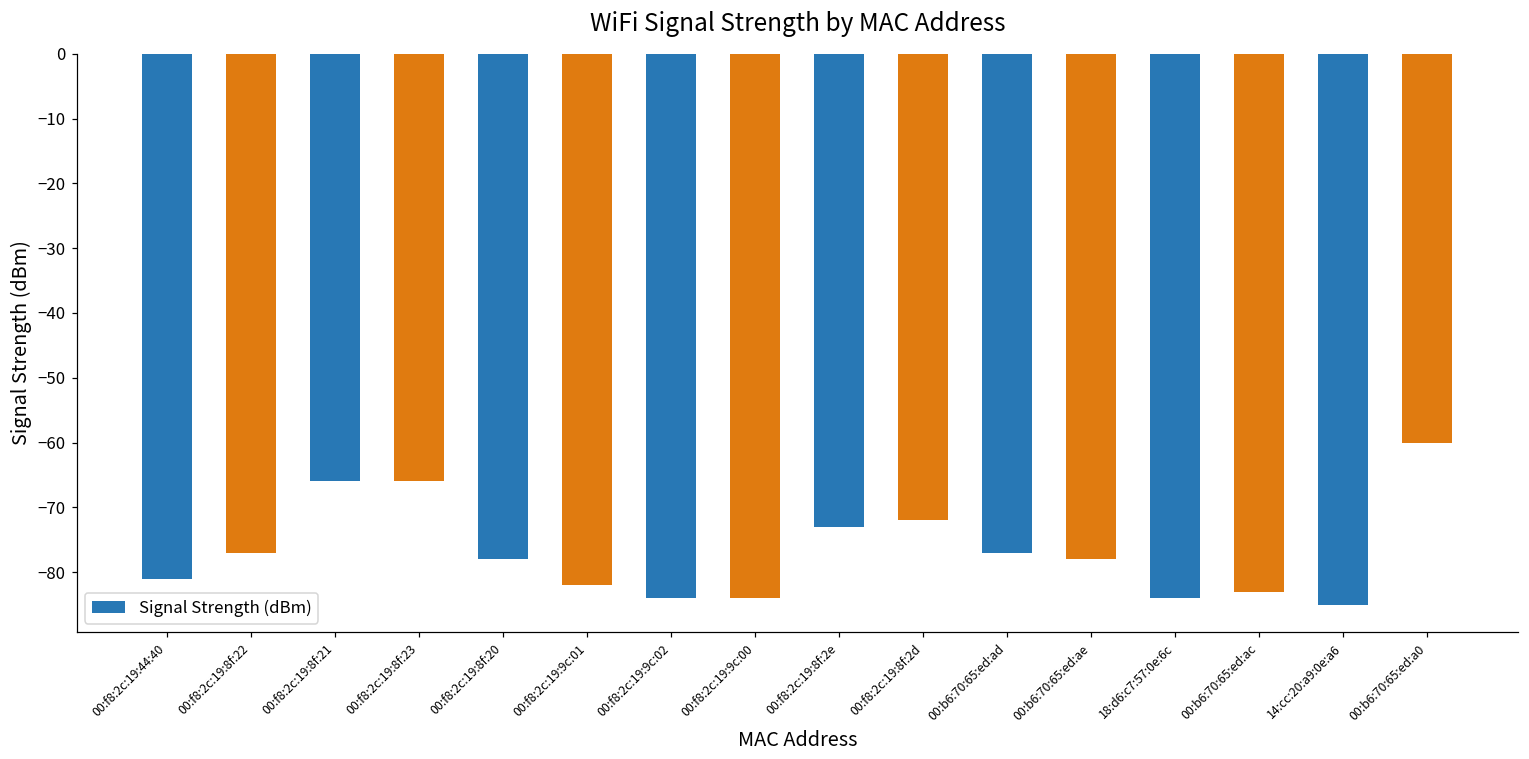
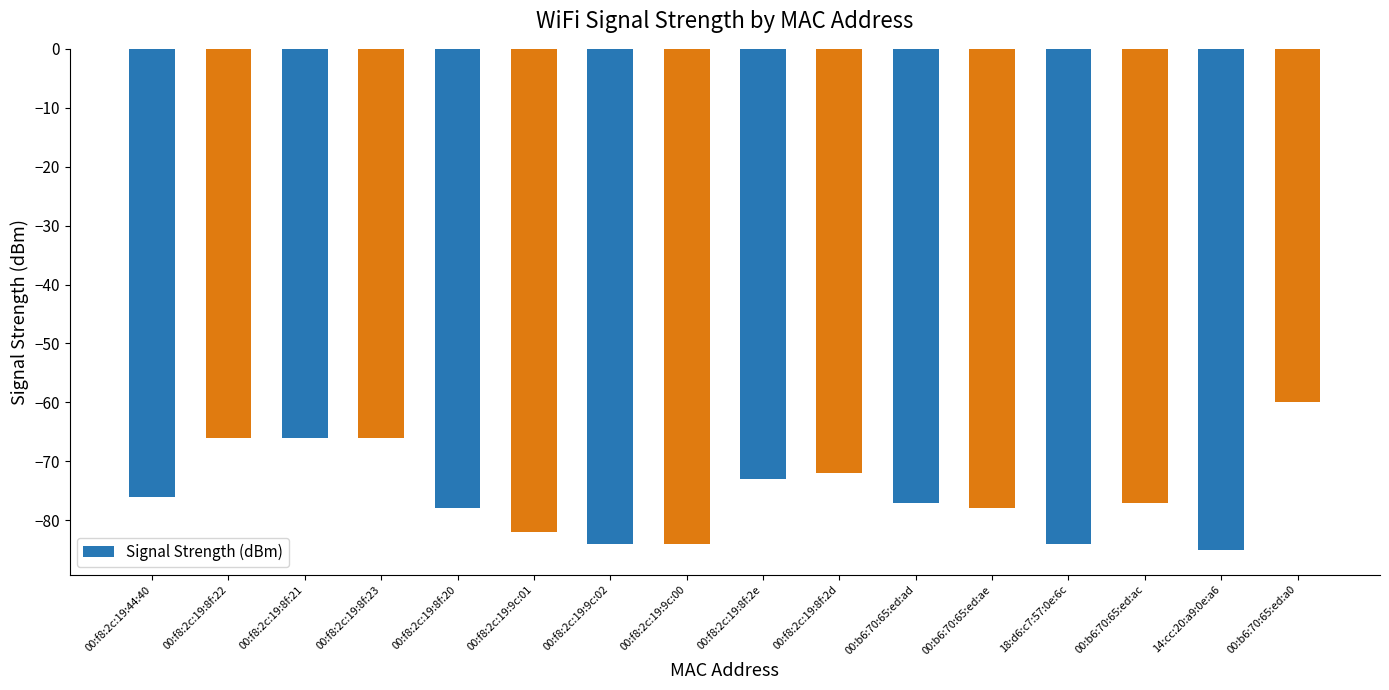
  {
-   "00:f8:2c:19:44:40": -81,
-   "00:f8:2c:19:8f:22": -77,
+   "00:f8:2c:19:44:40": -76,
+   "00:f8:2c:19:8f:22": -66,
    "00:f8:2c:19:8f:21": -66,
    "00:f8:2c:19:8f:23": -66,
    "00:f8:2c:19:8f:20": -78,
    "00:f8:2c:19:9c:01": -82,
    "00:f8:2c:19:9c:02": -84,
    "00:f8:2c:19:9c:00": -84,
    "00:f8:2c:19:8f:2e": -73,
    "00:f8:2c:19:8f:2d": -72,
    "00:b6:70:65:ed:ad": -77,
    "00:b6:70:65:ed:ae": -78,
    "18:d6:c7:57:0e:6c": -84,
-   "00:b6:70:65:ed:ac": -83,
+   "00:b6:70:65:ed:ac": -77,
    "14:cc:20:a9:0e:a6": -85,
    "00:b6:70:65:ed:a0": -60
  }
